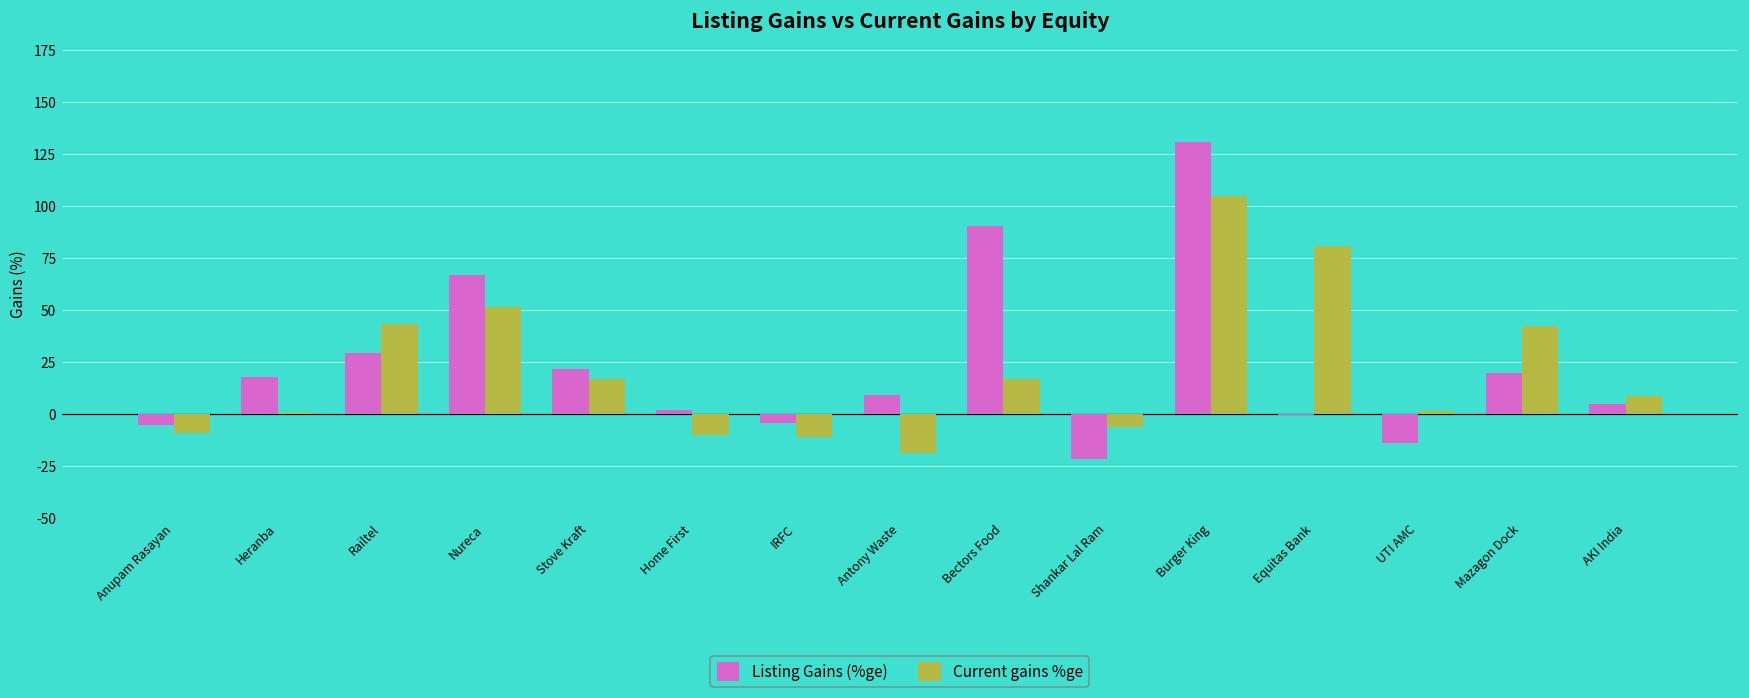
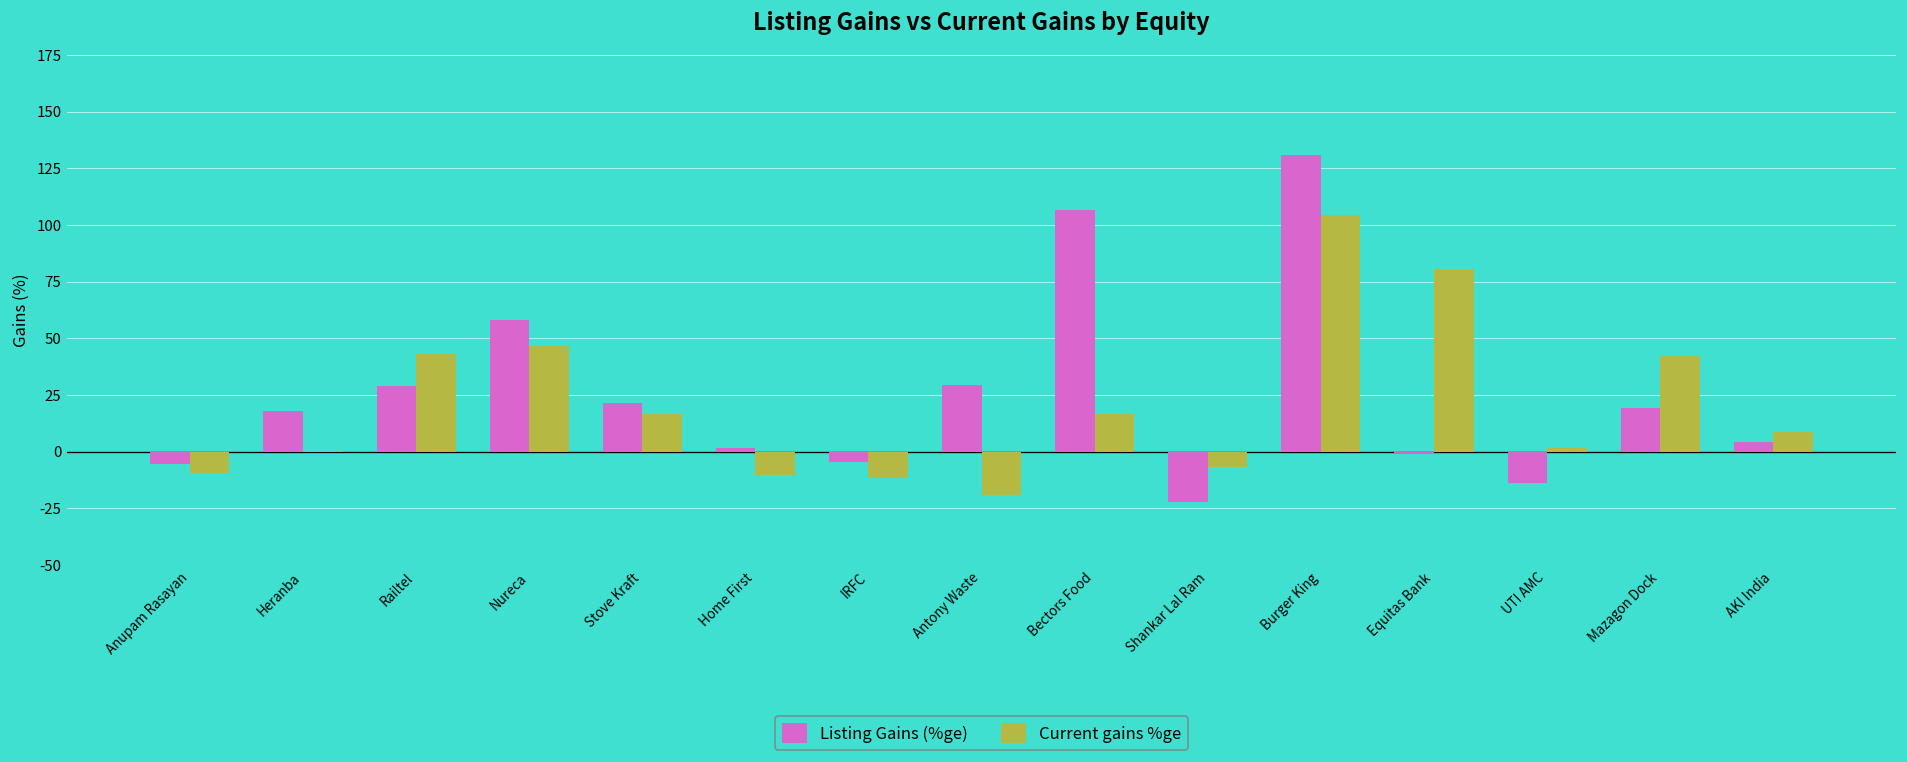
  {
    "Listing Gains (%ge)": {
      "Anupam Rasayan": -5,
      "Heranba": 18,
      "Railtel": 29,
-     "Nureca": 67,
+     "Nureca": 58,
      "Stove Kraft": 22,
      "Home First": 2,
      "IRFC": -4,
-     "Antony Waste": 9,
-     "Bectors Food": 90,
+     "Antony Waste": 29,
+     "Bectors Food": 107,
      "Shankar Lal Ram": -22,
      "Burger King": 131,
      "UTI AMC": -14,
      "Mazagon Dock": 19,
      "AKI India": 5
    },
    "Current gains %ge": {
      "Anupam Rasayan": -9,
      "Railtel": 43,
-     "Nureca": 51,
+     "Nureca": 47,
      "Stove Kraft": 17,
      "Home First": -10,
      "IRFC": -11,
      "Antony Waste": -19,
      "Bectors Food": 17,
      "Shankar Lal Ram": -7,
      "Burger King": 105,
      "Equitas Bank": 81,
      "UTI AMC": 1,
      "Mazagon Dock": 42,
      "AKI India": 9
    }
  }
